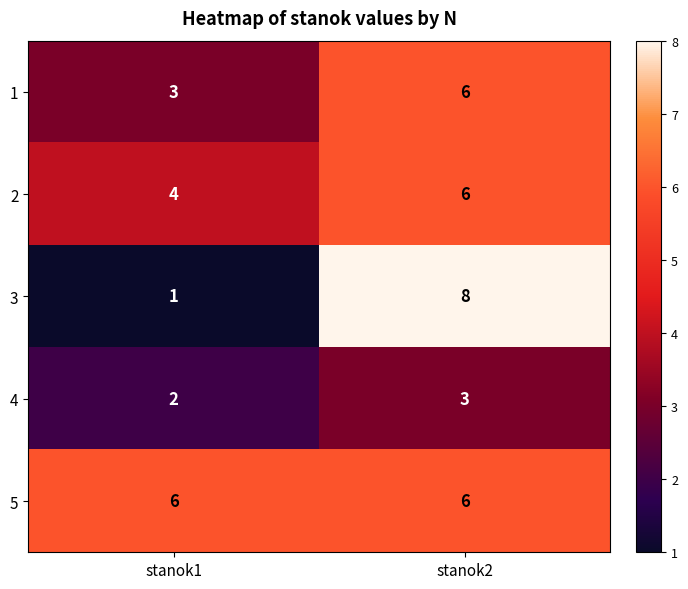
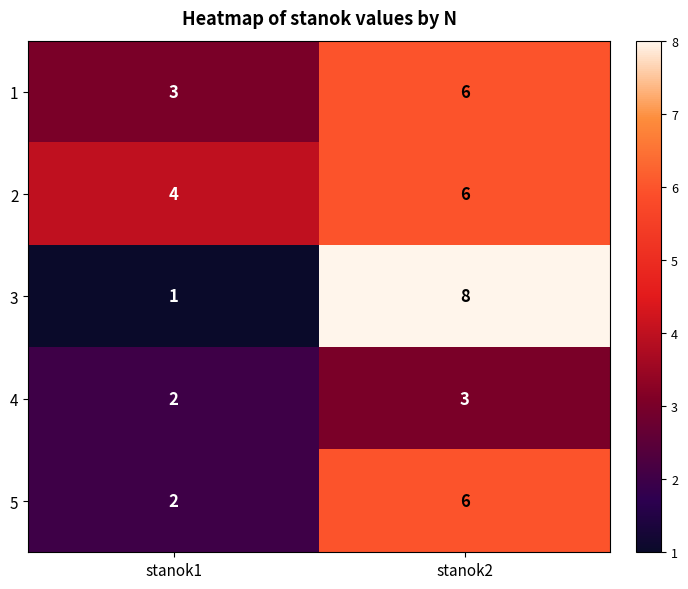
  {
    "1": {
      "stanok1": 3,
      "stanok2": 6
    },
    "2": {
      "stanok1": 4,
      "stanok2": 6
    },
    "3": {
      "stanok1": 1,
      "stanok2": 8
    },
    "4": {
      "stanok1": 2,
      "stanok2": 3
    },
    "5": {
-     "stanok1": 6,
+     "stanok1": 2,
      "stanok2": 6
    }
  }
